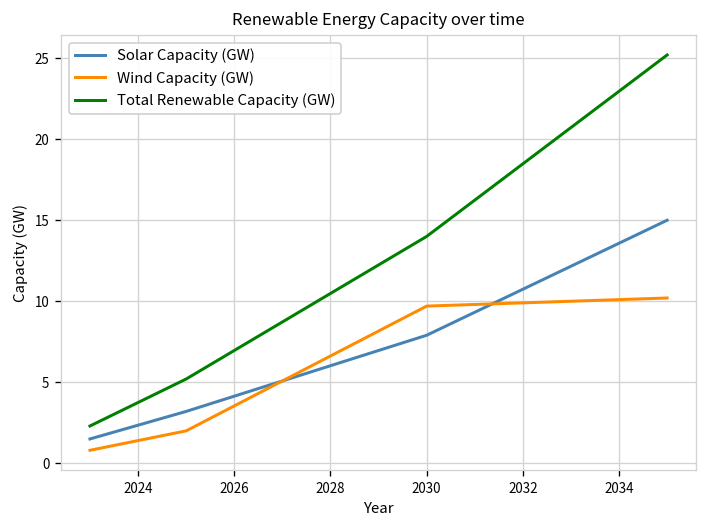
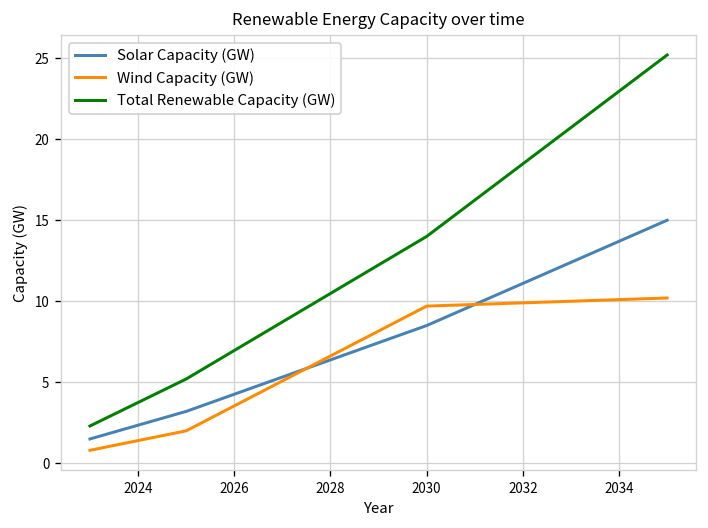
  {
    "Solar Capacity (GW)": {
-     "2030": 7.9
+     "2030": 8.5
    },
    "Wind Capacity (GW)": {
      "2030": 9.7
    },
    "Total Renewable Capacity (GW)": {
      "2030": 14.0
    }
  }
